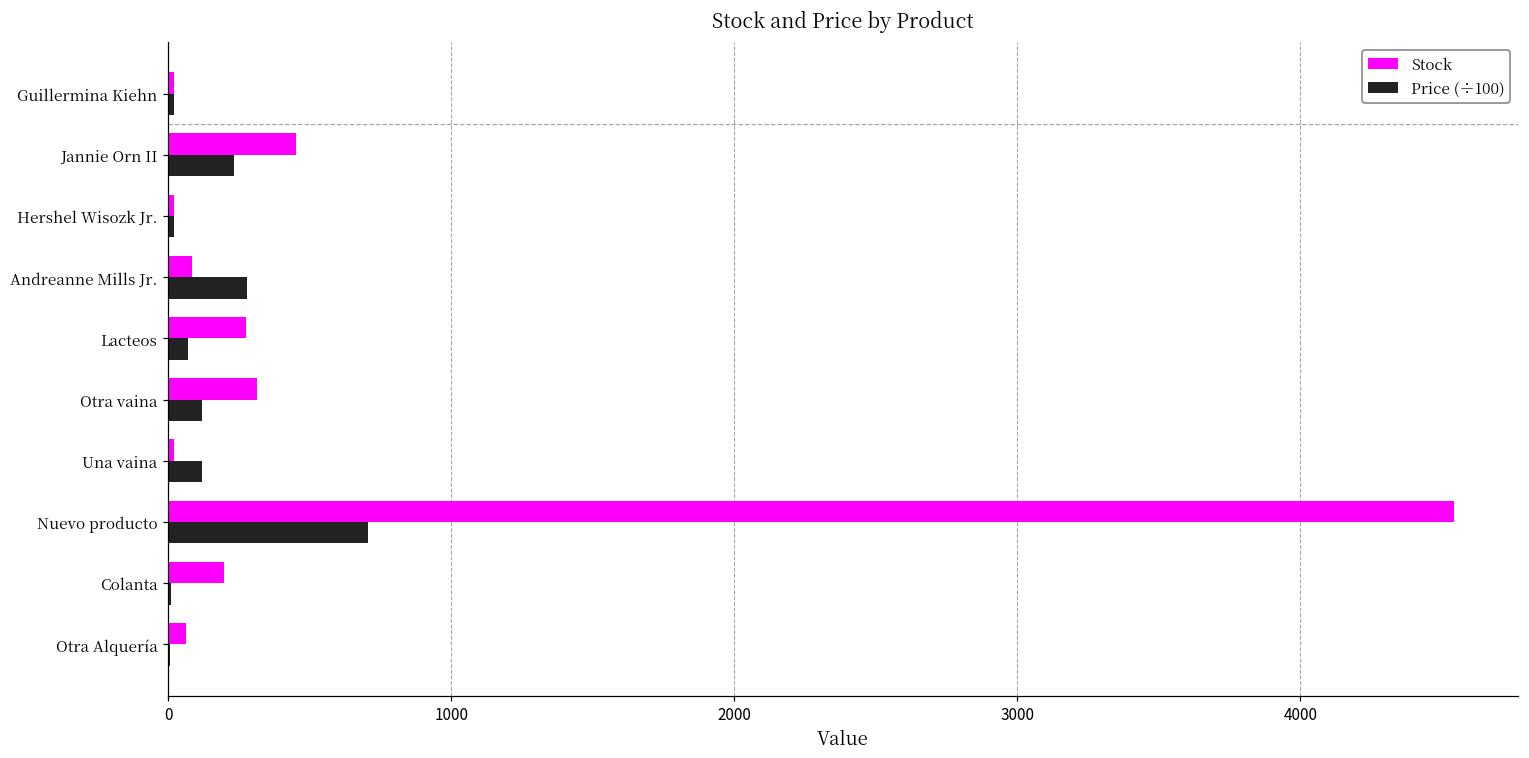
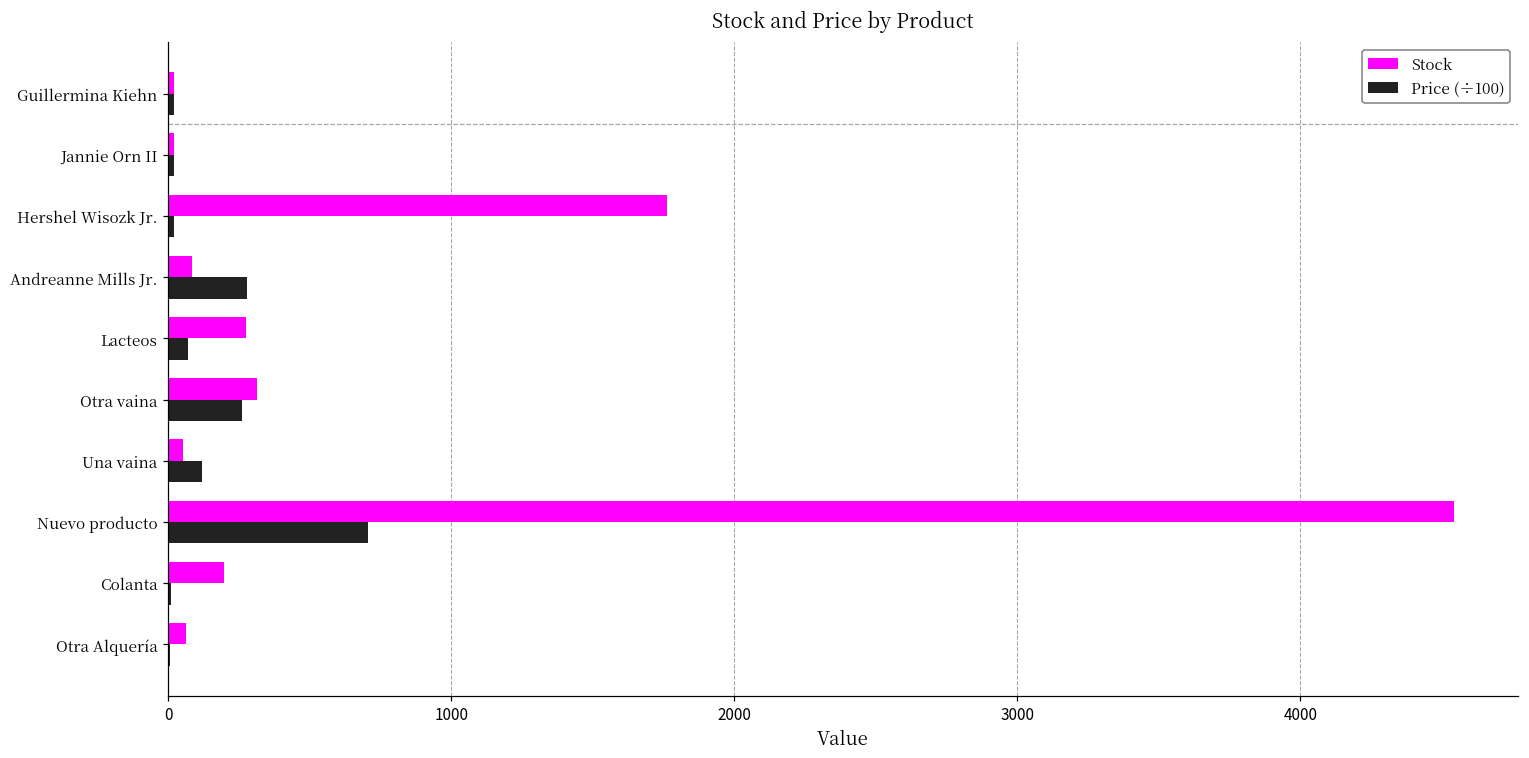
  {
    "Stock": {
      "Guillermina Kiehn": 20,
-     "Jannie Orn II": 450,
-     "Hershel Wisozk Jr.": 20,
+     "Jannie Orn II": 20,
+     "Hershel Wisozk Jr.": 1760,
      "Andreanne Mills Jr.": 90,
      "Lacteos": 270,
      "Otra vaina": 310,
-     "Una vaina": 20,
+     "Una vaina": 50,
      "Nuevo producto": 4540,
      "Colanta": 200,
      "Otra Alquería": 60
    },
    "Price (÷100)": {
      "Guillermina Kiehn": 20,
-     "Jannie Orn II": 230,
+     "Jannie Orn II": 20,
      "Hershel Wisozk Jr.": 20,
      "Andreanne Mills Jr.": 280,
      "Lacteos": 70,
-     "Otra vaina": 120,
+     "Otra vaina": 260,
      "Una vaina": 120,
      "Nuevo producto": 710,
      "Colanta": 10
    }
  }
